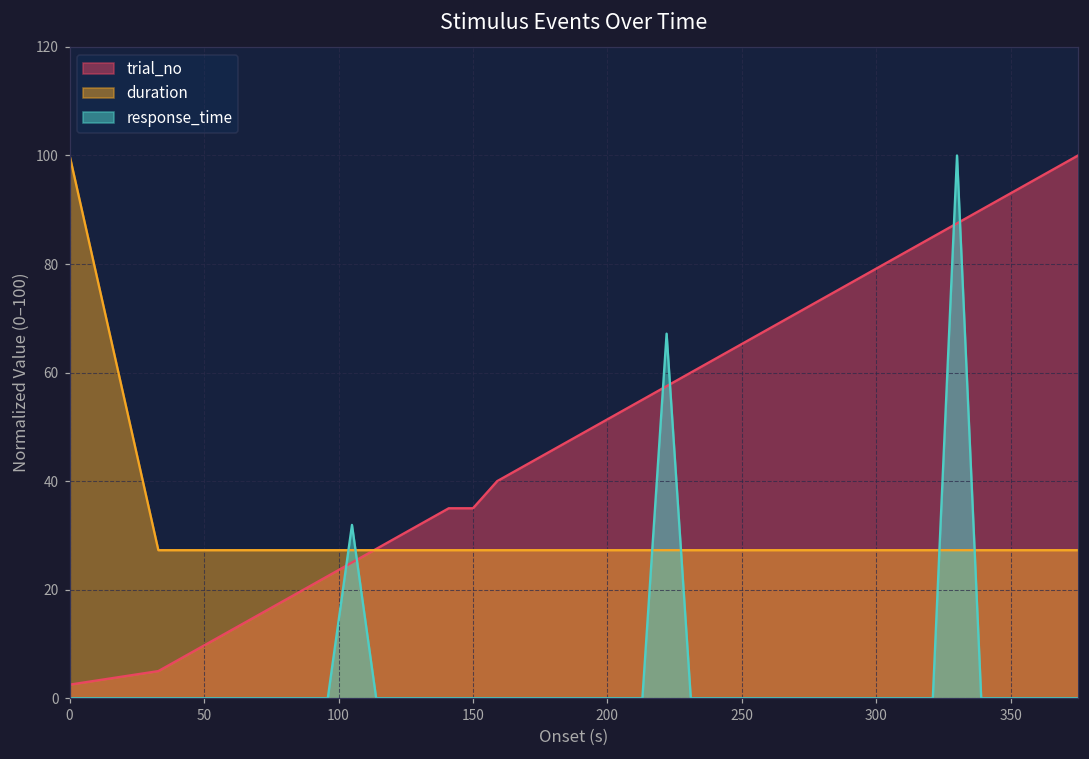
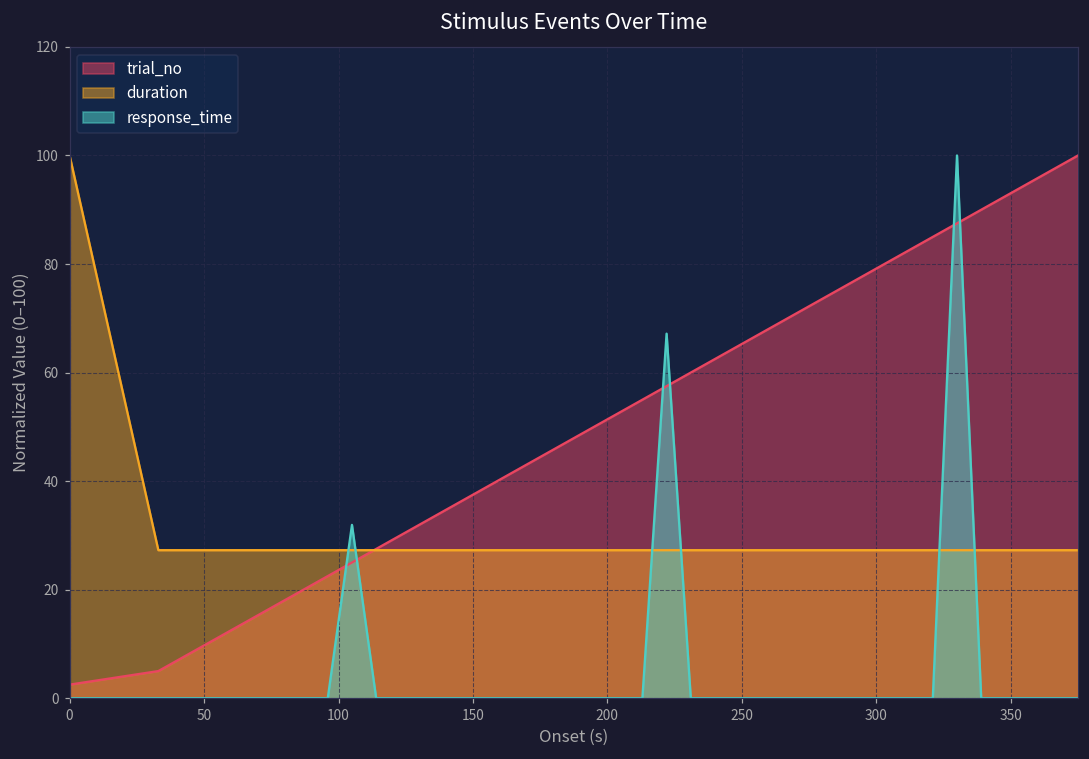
  {
    "trial_no": {
      "0": 3,
-     "150": 35
+     "150": 38
    },
    "duration": {
      "0": 100,
      "150": 27
    },
    "response_time": {
      "0": 0,
      "150": 0
    }
  }
